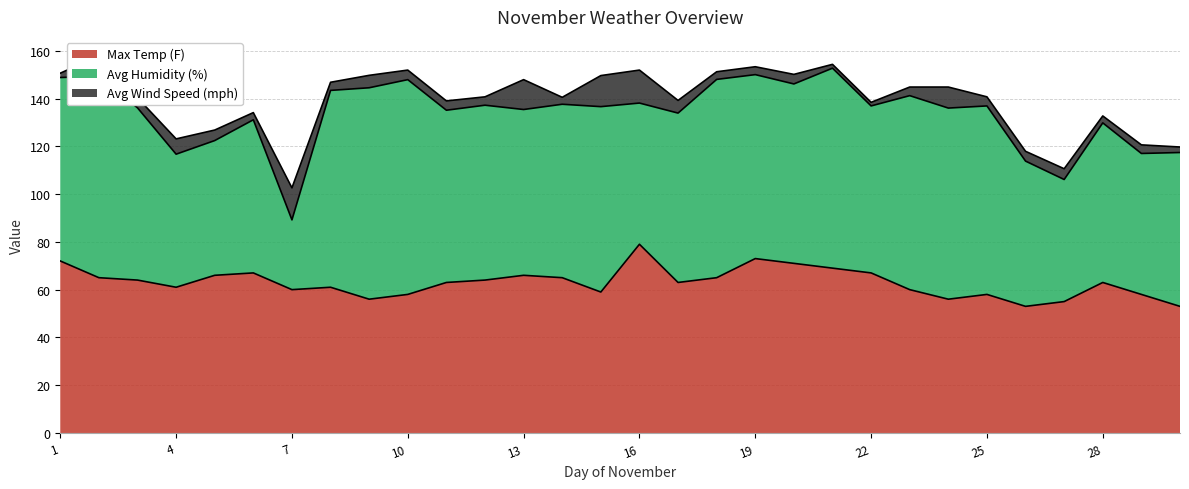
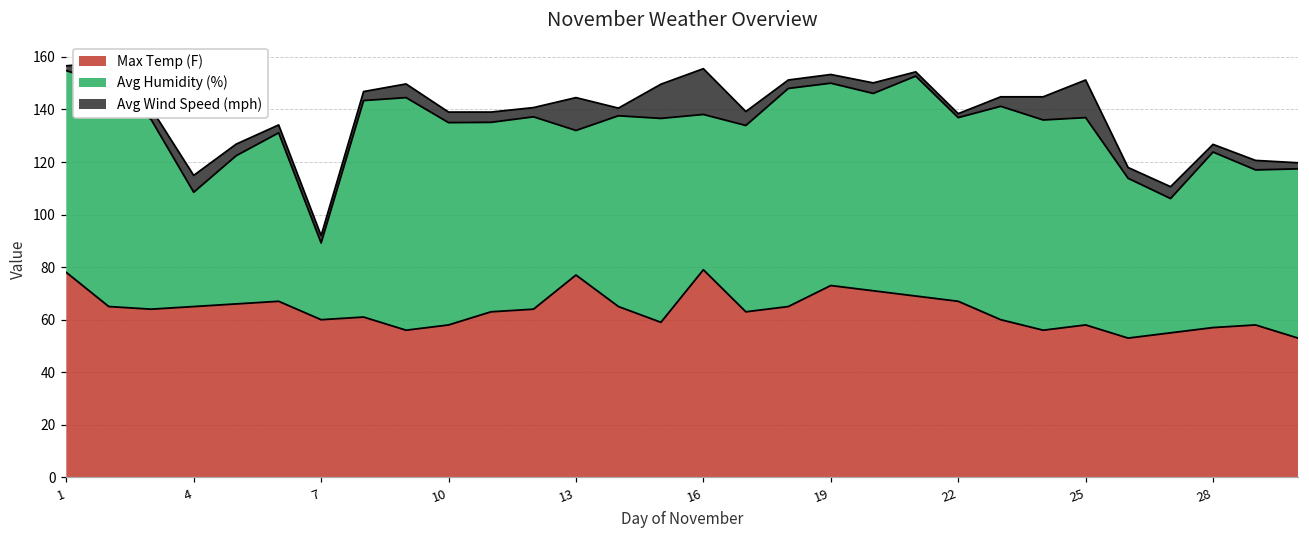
  {
    "Max Temp (F)": {
-     "1": 72,
-     "4": 61,
+     "1": 78,
+     "4": 65,
      "7": 60,
      "10": 58,
-     "13": 66,
+     "13": 77,
      "16": 79,
      "19": 73,
      "22": 67,
      "25": 58,
-     "28": 63
+     "28": 57
    },
    "Avg Humidity (%)": {
      "1": 77,
-     "4": 56,
+     "4": 44,
      "7": 29,
-     "10": 90,
-     "13": 69,
+     "10": 77,
+     "13": 55,
      "16": 59,
      "19": 77,
      "22": 70,
      "25": 79,
      "28": 67
    },
    "Avg Wind Speed (mph)": {
      "1": 2,
      "4": 6,
-     "7": 13,
+     "7": 3,
      "10": 4,
      "13": 13,
-     "16": 14,
+     "16": 17,
      "19": 3,
      "22": 2,
-     "25": 4,
+     "25": 14,
      "28": 3
    }
  }
